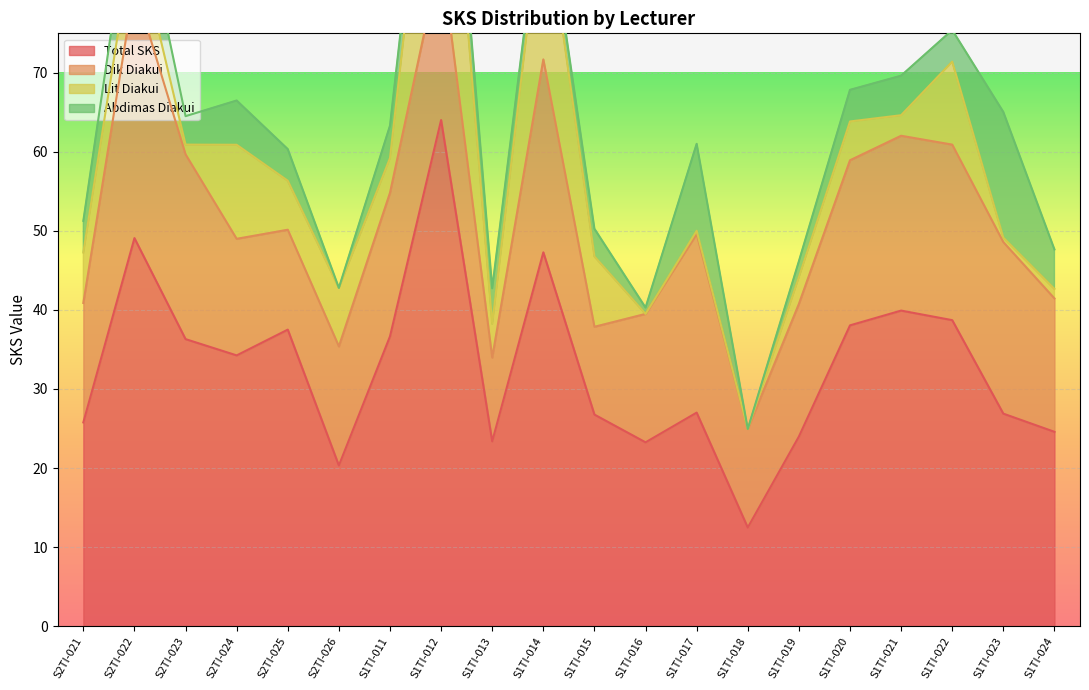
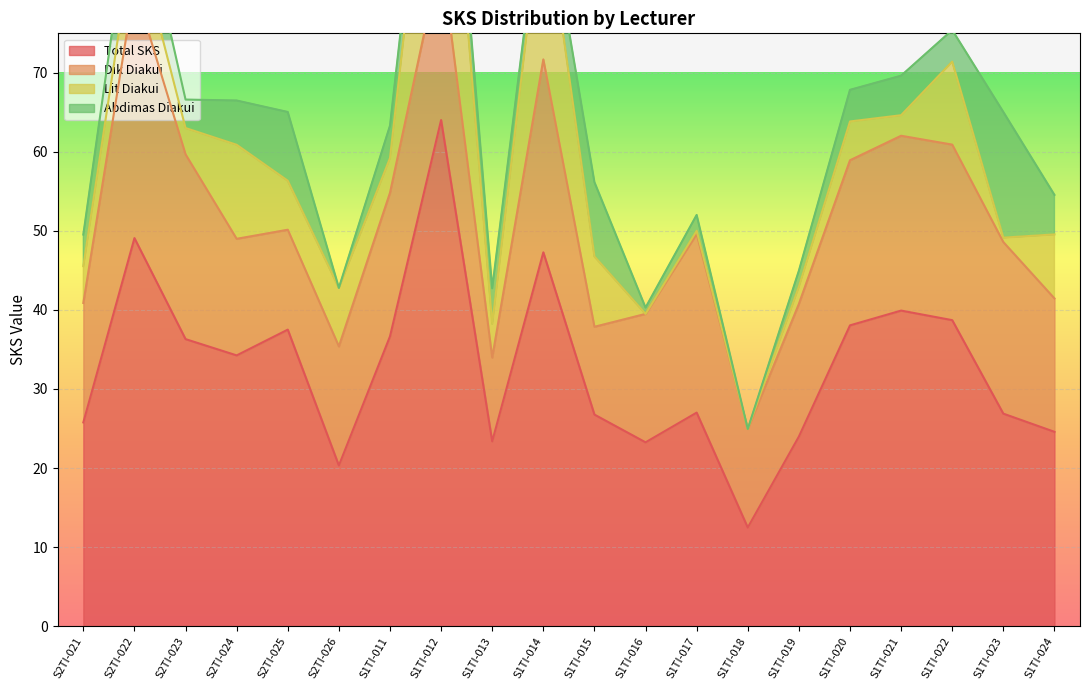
  {
    "Lit Diakui": {
-     "S2TI-021": 6,
-     "S2TI-023": 1,
+     "S2TI-021": 5,
+     "S2TI-023": 3,
      "S2TI-024": 12,
      "S2TI-025": 6,
      "S1TI-011": 4,
      "S1TI-013": 4,
      "S1TI-015": 9,
      "S1TI-017": 0,
-     "S1TI-019": 3,
+     "S1TI-019": 2,
      "S1TI-020": 5,
      "S1TI-021": 3,
      "S1TI-022": 11,
      "S1TI-023": 1,
-     "S1TI-024": 1
+     "S1TI-024": 8
    },
    "Abdimas Diakui": {
      "S2TI-021": 4,
      "S2TI-024": 6,
-     "S2TI-025": 4,
+     "S2TI-025": 9,
      "S1TI-011": 4,
      "S1TI-013": 5,
-     "S1TI-015": 4,
+     "S1TI-015": 9,
      "S1TI-016": 1,
-     "S1TI-017": 11,
+     "S1TI-017": 2,
      "S1TI-019": 2,
      "S1TI-020": 4,
      "S1TI-021": 5,
      "S1TI-023": 16,
      "S1TI-024": 5
    }
  }
